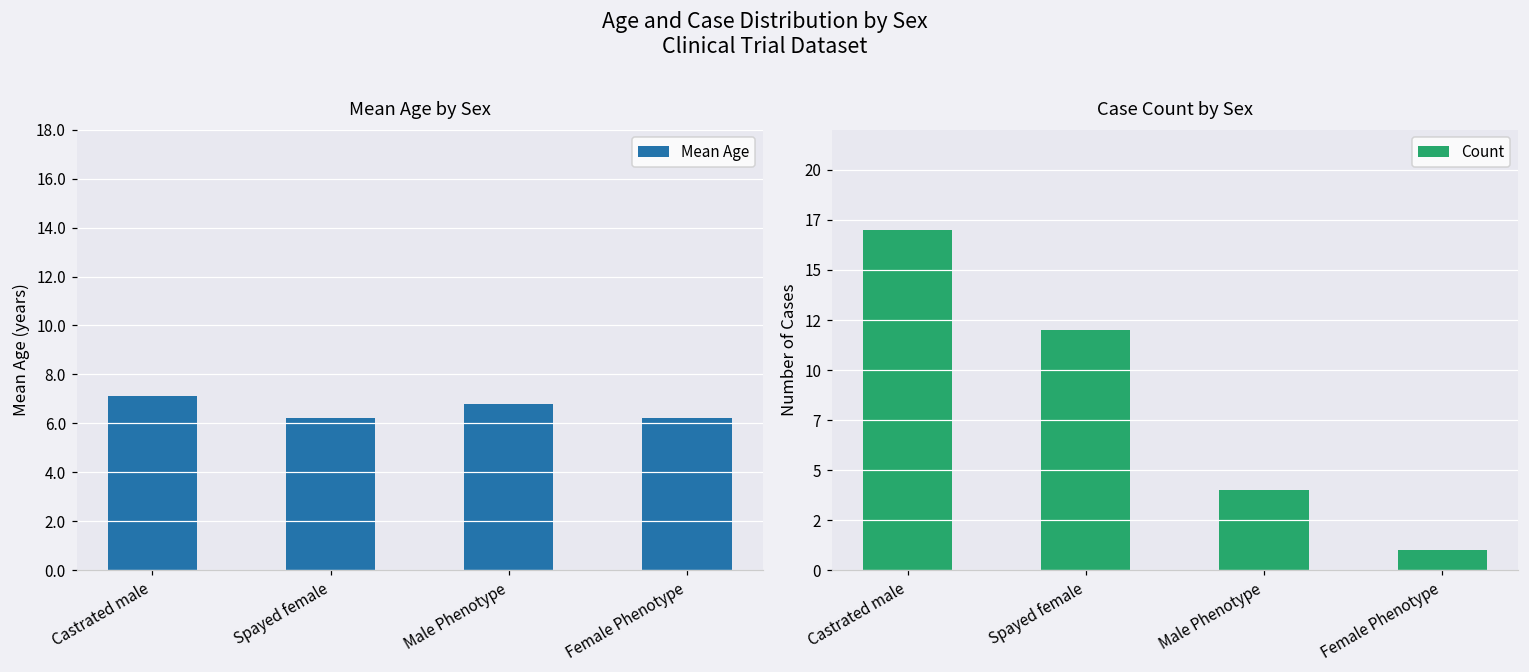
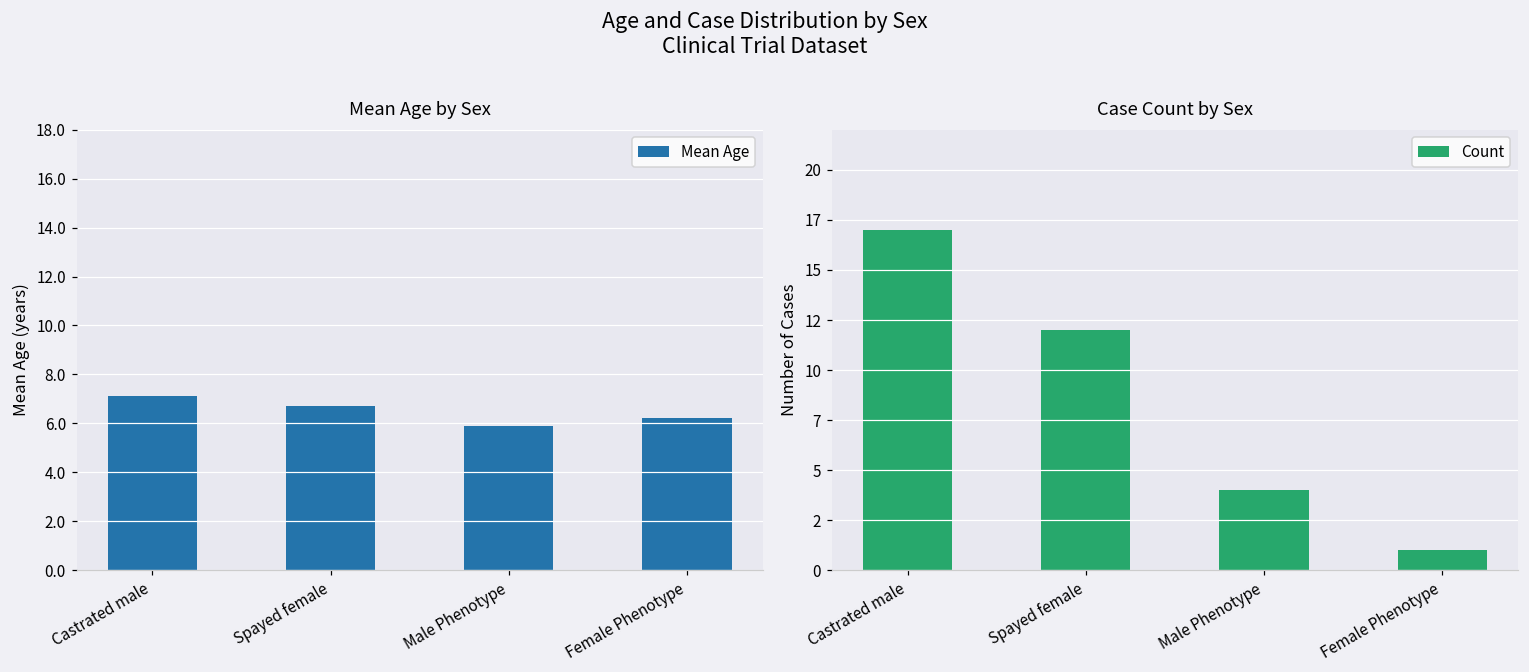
  {
    "Mean Age by Sex": {
      "Castrated male": 7.1,
-     "Spayed female": 6.2,
-     "Male Phenotype": 6.8,
+     "Spayed female": 6.7,
+     "Male Phenotype": 5.9,
      "Female Phenotype": 6.2
    }
  }
